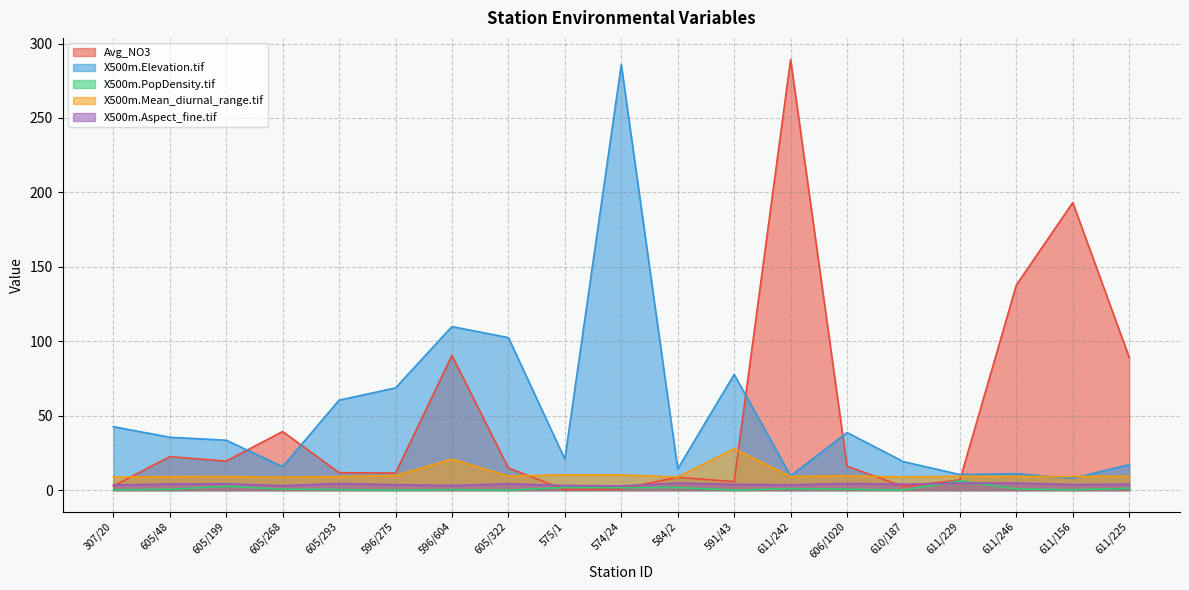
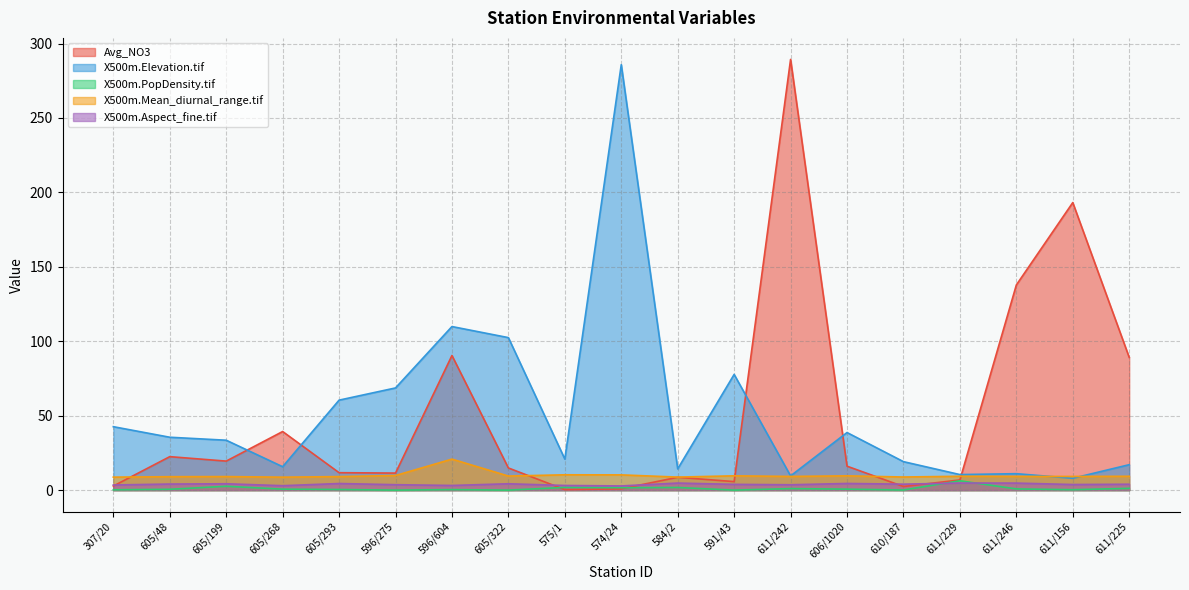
  {
    "Avg_NO3": {
      "605/48": 22,
      "605/199": 19,
      "605/268": 39,
      "605/293": 12,
      "596/604": 90,
      "605/322": 15,
      "591/43": 6,
      "611/242": 289,
      "606/1020": 16,
      "611/246": 138,
      "611/156": 193,
      "611/225": 89
    },
    "X500m.Elevation.tif": {
      "307/20": 43,
      "605/48": 36,
      "605/199": 34,
      "605/268": 16,
      "605/293": 60,
      "596/275": 69,
      "596/604": 110,
      "605/322": 102,
      "575/1": 21,
      "574/24": 286,
      "584/2": 14,
      "591/43": 78,
      "606/1020": 39,
      "610/187": 19,
      "611/246": 11,
      "611/225": 17
    },
    "X500m.PopDensity.tif": {
      "307/20": 0,
      "605/48": 1,
      "605/268": 1,
      "605/293": 0,
      "596/275": 0,
      "596/604": 0,
      "605/322": 0,
      "584/2": 2,
      "591/43": 0,
      "611/242": 1,
      "606/1020": 1,
      "610/187": 0,
      "611/246": 1,
      "611/156": 0,
      "611/225": 1
    },
    "X500m.Mean_diurnal_range.tif": {
      "307/20": 9,
      "605/48": 9,
      "605/199": 9,
      "605/268": 9,
      "605/293": 9,
      "596/604": 21,
      "605/322": 9,
      "575/1": 10,
      "574/24": 10,
-     "591/43": 28,
+     "591/43": 10,
      "606/1020": 10,
      "610/187": 9,
      "611/246": 9,
      "611/225": 9
    },
    "X500m.Aspect_fine.tif": {
      "605/48": 4,
      "605/268": 3,
      "605/293": 4,
      "596/275": 4,
      "596/604": 3,
      "605/322": 4,
      "584/2": 5,
      "591/43": 4,
      "611/242": 4,
      "606/1020": 4,
      "611/246": 5,
      "611/156": 4,
      "611/225": 4
    }
  }
